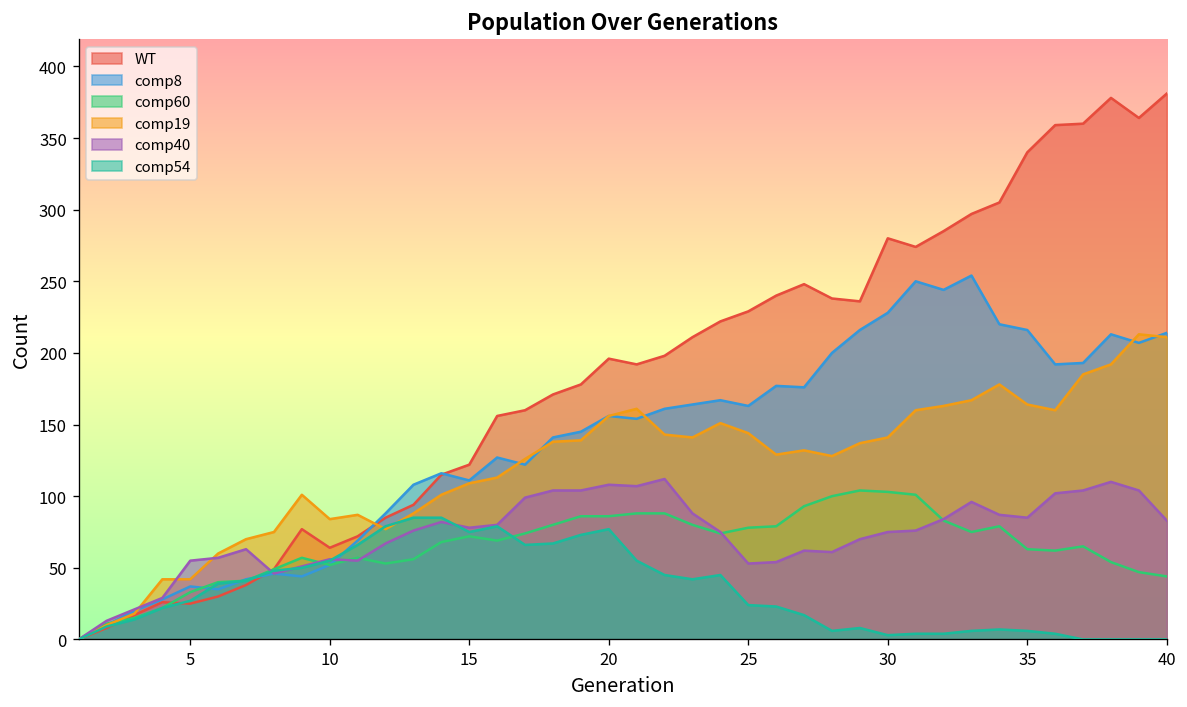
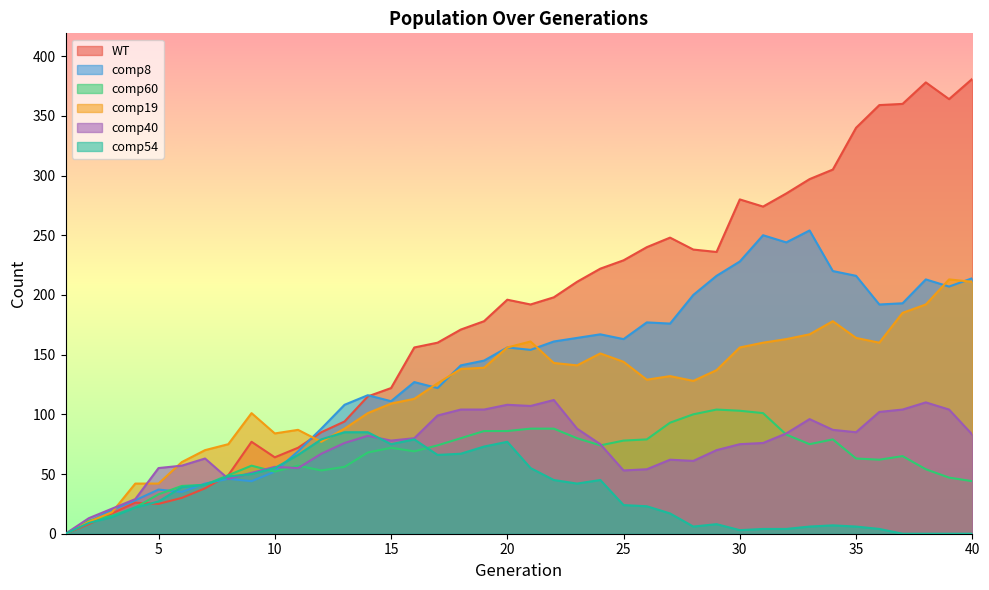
  {
    "WT": {
      "10": 64,
      "15": 122,
      "20": 196,
      "25": 229,
      "30": 280,
      "35": 340,
      "40": 381
    },
    "comp8": {
      "5": 37,
      "25": 163,
      "30": 228,
      "35": 216,
      "40": 214
    },
    "comp19": {
      "5": 42,
      "10": 84,
      "25": 144,
-     "30": 141,
+     "30": 156,
      "35": 164,
      "40": 211
    },
    "comp40": {
      "5": 55,
      "15": 78,
      "20": 108,
      "25": 53,
      "30": 75,
      "35": 85,
      "40": 83
    }
  }
